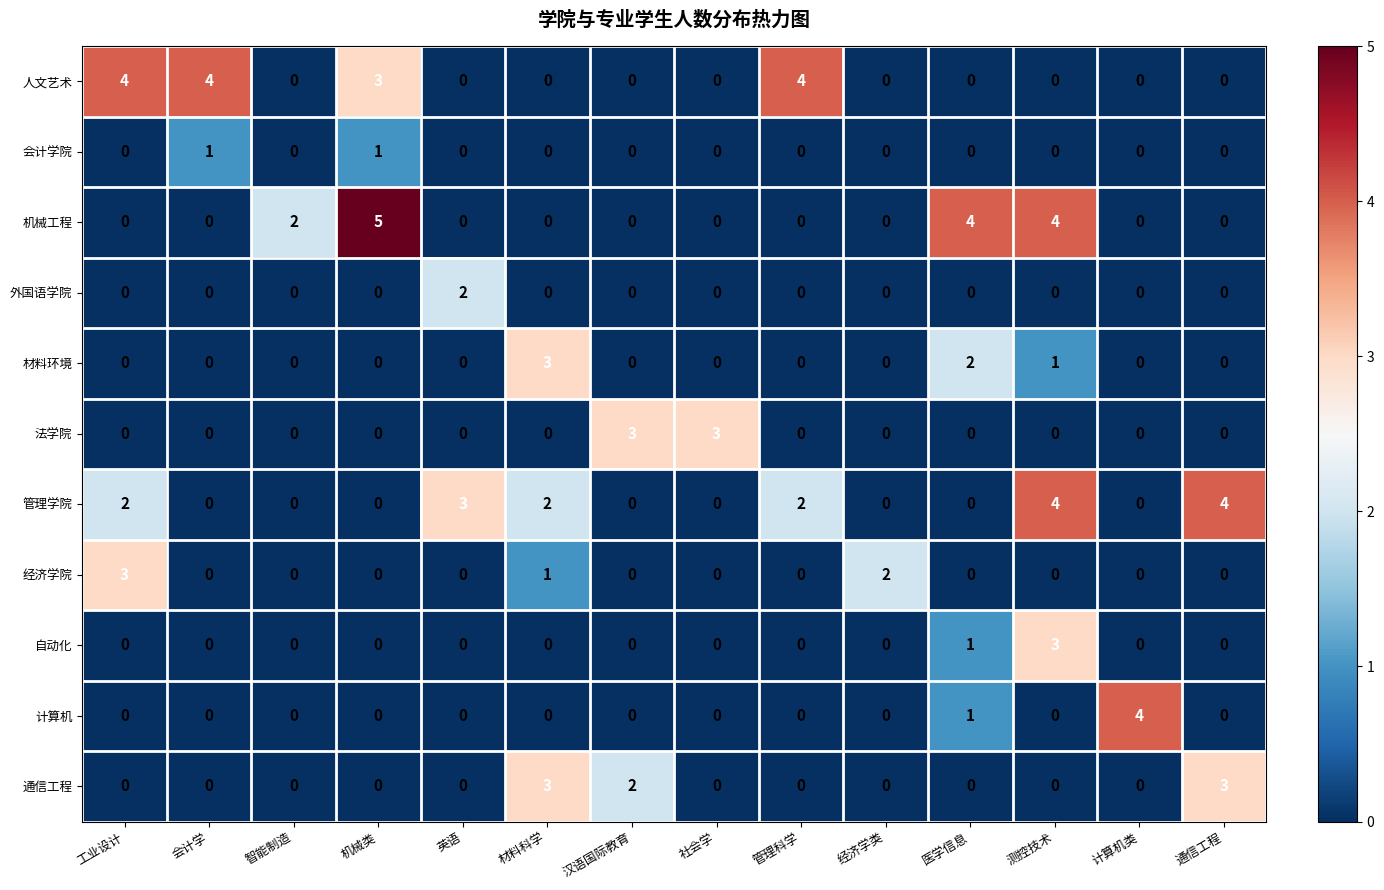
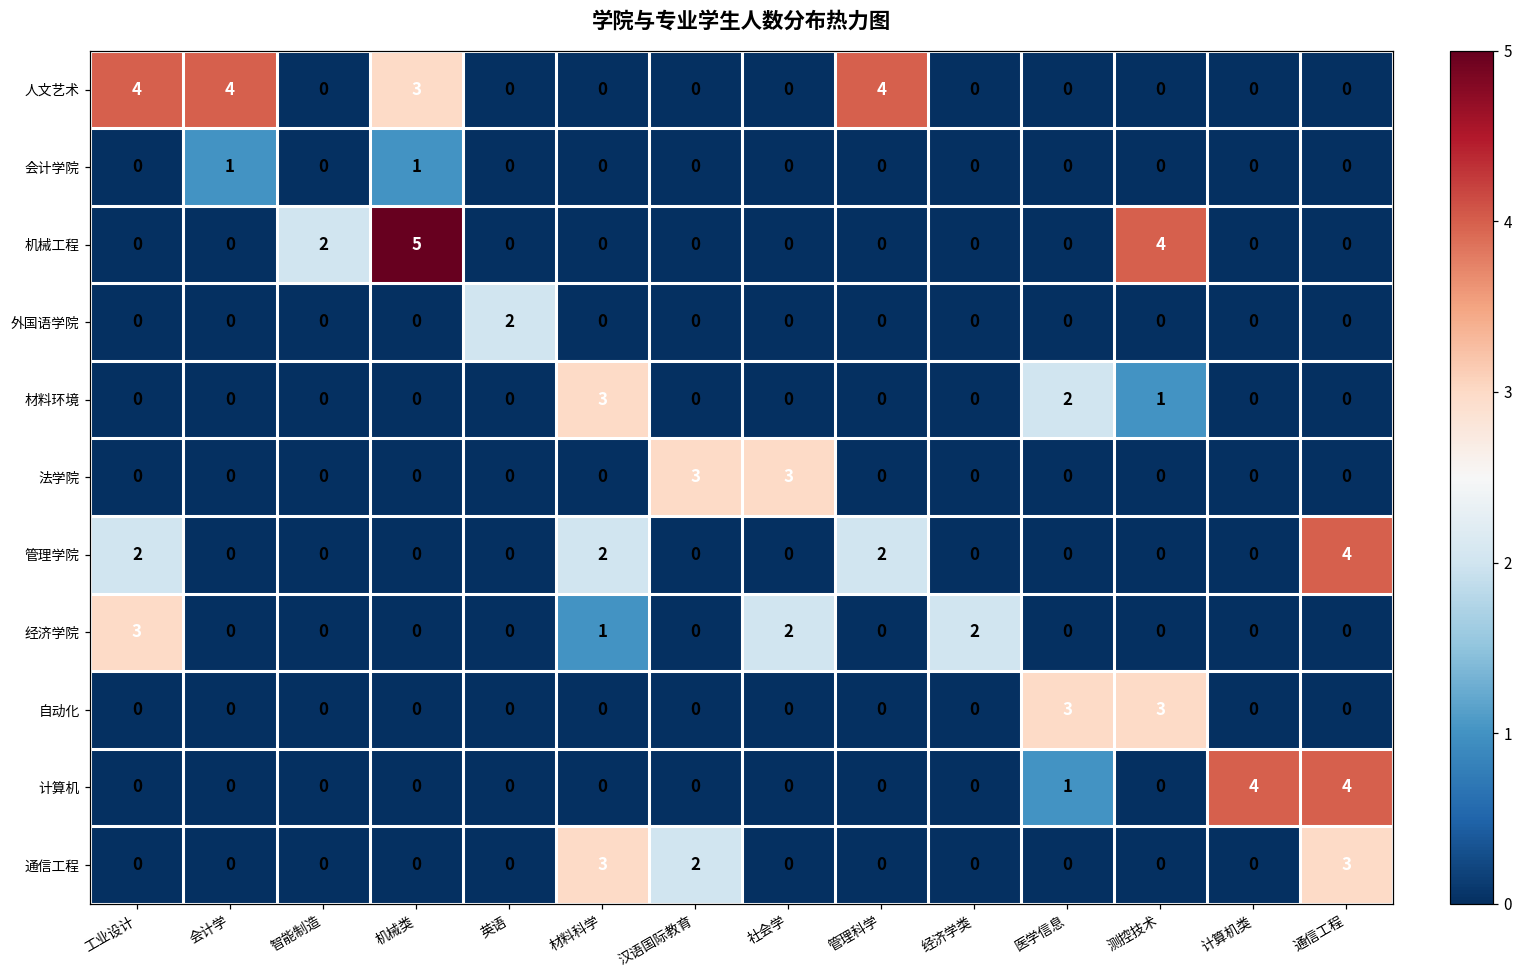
  {
    "人文艺术": {
      "工业设计": 4,
      "会计学": 4,
      "智能制造": 0,
      "机械类": 3,
      "英语": 0,
      "材料科学": 0,
      "汉语国际教育": 0,
      "社会学": 0,
      "管理科学": 4,
      "经济学类": 0,
      "医学信息": 0,
      "测控技术": 0,
      "计算机类": 0,
      "通信工程": 0
    },
    "会计学院": {
      "工业设计": 0,
      "会计学": 1,
      "智能制造": 0,
      "机械类": 1,
      "英语": 0,
      "材料科学": 0,
      "汉语国际教育": 0,
      "社会学": 0,
      "管理科学": 0,
      "经济学类": 0,
      "医学信息": 0,
      "测控技术": 0,
      "计算机类": 0,
      "通信工程": 0
    },
    "机械工程": {
      "工业设计": 0,
      "会计学": 0,
      "智能制造": 2,
      "机械类": 5,
      "英语": 0,
      "材料科学": 0,
      "汉语国际教育": 0,
      "社会学": 0,
      "管理科学": 0,
      "经济学类": 0,
-     "医学信息": 4,
+     "医学信息": 0,
      "测控技术": 4,
      "计算机类": 0,
      "通信工程": 0
    },
    "外国语学院": {
      "工业设计": 0,
      "会计学": 0,
      "智能制造": 0,
      "机械类": 0,
      "英语": 2,
      "材料科学": 0,
      "汉语国际教育": 0,
      "社会学": 0,
      "管理科学": 0,
      "经济学类": 0,
      "医学信息": 0,
      "测控技术": 0,
      "计算机类": 0,
      "通信工程": 0
    },
    "材料环境": {
      "工业设计": 0,
      "会计学": 0,
      "智能制造": 0,
      "机械类": 0,
      "英语": 0,
      "材料科学": 3,
      "汉语国际教育": 0,
      "社会学": 0,
      "管理科学": 0,
      "经济学类": 0,
      "医学信息": 2,
      "测控技术": 1,
      "计算机类": 0,
      "通信工程": 0
    },
    "法学院": {
      "工业设计": 0,
      "会计学": 0,
      "智能制造": 0,
      "机械类": 0,
      "英语": 0,
      "材料科学": 0,
      "汉语国际教育": 3,
      "社会学": 3,
      "管理科学": 0,
      "经济学类": 0,
      "医学信息": 0,
      "测控技术": 0,
      "计算机类": 0,
      "通信工程": 0
    },
    "管理学院": {
      "工业设计": 2,
      "会计学": 0,
      "智能制造": 0,
      "机械类": 0,
-     "英语": 3,
+     "英语": 0,
      "材料科学": 2,
      "汉语国际教育": 0,
      "社会学": 0,
      "管理科学": 2,
      "经济学类": 0,
      "医学信息": 0,
-     "测控技术": 4,
+     "测控技术": 0,
      "计算机类": 0,
      "通信工程": 4
    },
    "经济学院": {
      "工业设计": 3,
      "会计学": 0,
      "智能制造": 0,
      "机械类": 0,
      "英语": 0,
      "材料科学": 1,
      "汉语国际教育": 0,
-     "社会学": 0,
+     "社会学": 2,
      "管理科学": 0,
      "经济学类": 2,
      "医学信息": 0,
      "测控技术": 0,
      "计算机类": 0,
      "通信工程": 0
    },
    "自动化": {
      "工业设计": 0,
      "会计学": 0,
      "智能制造": 0,
      "机械类": 0,
      "英语": 0,
      "材料科学": 0,
      "汉语国际教育": 0,
      "社会学": 0,
      "管理科学": 0,
      "经济学类": 0,
-     "医学信息": 1,
+     "医学信息": 3,
      "测控技术": 3,
      "计算机类": 0,
      "通信工程": 0
    },
    "计算机": {
      "工业设计": 0,
      "会计学": 0,
      "智能制造": 0,
      "机械类": 0,
      "英语": 0,
      "材料科学": 0,
      "汉语国际教育": 0,
      "社会学": 0,
      "管理科学": 0,
      "经济学类": 0,
      "医学信息": 1,
      "测控技术": 0,
      "计算机类": 4,
-     "通信工程": 0
+     "通信工程": 4
    },
    "通信工程": {
      "工业设计": 0,
      "会计学": 0,
      "智能制造": 0,
      "机械类": 0,
      "英语": 0,
      "材料科学": 3,
      "汉语国际教育": 2,
      "社会学": 0,
      "管理科学": 0,
      "经济学类": 0,
      "医学信息": 0,
      "测控技术": 0,
      "计算机类": 0,
      "通信工程": 3
    }
  }
